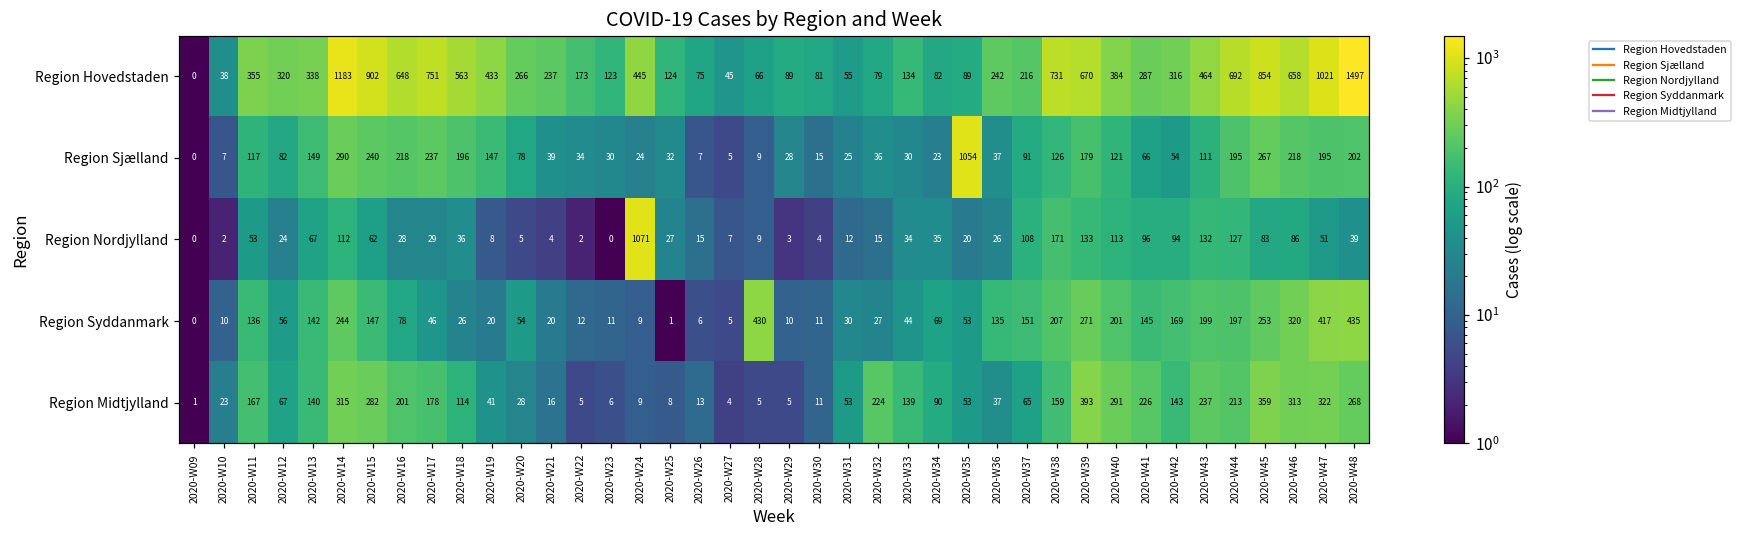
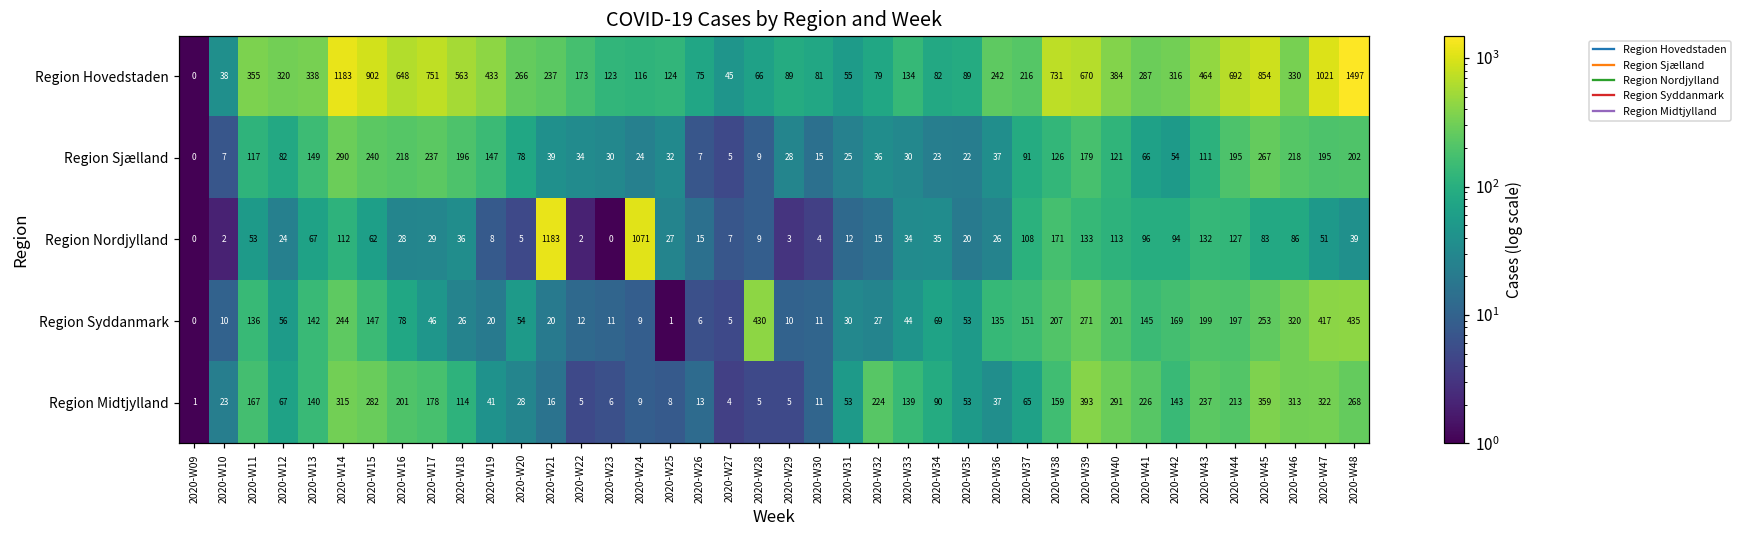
  {
    "Region Hovedstaden": {
      "2020-W09": 0,
      "2020-W10": 38,
      "2020-W11": 355,
      "2020-W12": 320,
      "2020-W13": 338,
      "2020-W14": 1183,
      "2020-W15": 902,
      "2020-W16": 648,
      "2020-W17": 751,
      "2020-W18": 563,
      "2020-W19": 433,
      "2020-W20": 266,
      "2020-W21": 237,
      "2020-W22": 173,
      "2020-W23": 123,
-     "2020-W24": 445,
+     "2020-W24": 116,
      "2020-W25": 124,
      "2020-W26": 75,
      "2020-W27": 45,
      "2020-W28": 66,
      "2020-W29": 89,
      "2020-W30": 81,
      "2020-W31": 55,
      "2020-W32": 79,
      "2020-W33": 134,
      "2020-W34": 82,
      "2020-W35": 89,
      "2020-W36": 242,
      "2020-W37": 216,
      "2020-W38": 731,
      "2020-W39": 670,
      "2020-W40": 384,
      "2020-W41": 287,
      "2020-W42": 316,
      "2020-W43": 464,
      "2020-W44": 692,
      "2020-W45": 854,
-     "2020-W46": 658,
+     "2020-W46": 330,
      "2020-W47": 1021,
      "2020-W48": 1497
    },
    "Region Sjælland": {
      "2020-W09": 0,
      "2020-W10": 7,
      "2020-W11": 117,
      "2020-W12": 82,
      "2020-W13": 149,
      "2020-W14": 290,
      "2020-W15": 240,
      "2020-W16": 218,
      "2020-W17": 237,
      "2020-W18": 196,
      "2020-W19": 147,
      "2020-W20": 78,
      "2020-W21": 39,
      "2020-W22": 34,
      "2020-W23": 30,
      "2020-W24": 24,
      "2020-W25": 32,
      "2020-W26": 7,
      "2020-W27": 5,
      "2020-W28": 9,
      "2020-W29": 28,
      "2020-W30": 15,
      "2020-W31": 25,
      "2020-W32": 36,
      "2020-W33": 30,
      "2020-W34": 23,
-     "2020-W35": 1054,
+     "2020-W35": 22,
      "2020-W36": 37,
      "2020-W37": 91,
      "2020-W38": 126,
      "2020-W39": 179,
      "2020-W40": 121,
      "2020-W41": 66,
      "2020-W42": 54,
      "2020-W43": 111,
      "2020-W44": 195,
      "2020-W45": 267,
      "2020-W46": 218,
      "2020-W47": 195,
      "2020-W48": 202
    },
    "Region Nordjylland": {
      "2020-W09": 0,
      "2020-W10": 2,
      "2020-W11": 53,
      "2020-W12": 24,
      "2020-W13": 67,
      "2020-W14": 112,
      "2020-W15": 62,
      "2020-W16": 28,
      "2020-W17": 29,
      "2020-W18": 36,
      "2020-W19": 8,
      "2020-W20": 5,
-     "2020-W21": 4,
+     "2020-W21": 1183,
      "2020-W22": 2,
      "2020-W23": 0,
      "2020-W24": 1071,
      "2020-W25": 27,
      "2020-W26": 15,
      "2020-W27": 7,
      "2020-W28": 9,
      "2020-W29": 3,
      "2020-W30": 4,
      "2020-W31": 12,
      "2020-W32": 15,
      "2020-W33": 34,
      "2020-W34": 35,
      "2020-W35": 20,
      "2020-W36": 26,
      "2020-W37": 108,
      "2020-W38": 171,
      "2020-W39": 133,
      "2020-W40": 113,
      "2020-W41": 96,
      "2020-W42": 94,
      "2020-W43": 132,
      "2020-W44": 127,
      "2020-W45": 83,
      "2020-W46": 86,
      "2020-W47": 51,
      "2020-W48": 39
    },
    "Region Syddanmark": {
      "2020-W09": 0,
      "2020-W10": 10,
      "2020-W11": 136,
      "2020-W12": 56,
      "2020-W13": 142,
      "2020-W14": 244,
      "2020-W15": 147,
      "2020-W16": 78,
      "2020-W17": 46,
      "2020-W18": 26,
      "2020-W19": 20,
      "2020-W20": 54,
      "2020-W21": 20,
      "2020-W22": 12,
      "2020-W23": 11,
      "2020-W24": 9,
      "2020-W25": 1,
      "2020-W26": 6,
      "2020-W27": 5,
      "2020-W28": 430,
      "2020-W29": 10,
      "2020-W30": 11,
      "2020-W31": 30,
      "2020-W32": 27,
      "2020-W33": 44,
      "2020-W34": 69,
      "2020-W35": 53,
      "2020-W36": 135,
      "2020-W37": 151,
      "2020-W38": 207,
      "2020-W39": 271,
      "2020-W40": 201,
      "2020-W41": 145,
      "2020-W42": 169,
      "2020-W43": 199,
      "2020-W44": 197,
      "2020-W45": 253,
      "2020-W46": 320,
      "2020-W47": 417,
      "2020-W48": 435
    },
    "Region Midtjylland": {
      "2020-W09": 1,
      "2020-W10": 23,
      "2020-W11": 167,
      "2020-W12": 67,
      "2020-W13": 140,
      "2020-W14": 315,
      "2020-W15": 282,
      "2020-W16": 201,
      "2020-W17": 178,
      "2020-W18": 114,
      "2020-W19": 41,
      "2020-W20": 28,
      "2020-W21": 16,
      "2020-W22": 5,
      "2020-W23": 6,
      "2020-W24": 9,
      "2020-W25": 8,
      "2020-W26": 13,
      "2020-W27": 4,
      "2020-W28": 5,
      "2020-W29": 5,
      "2020-W30": 11,
      "2020-W31": 53,
      "2020-W32": 224,
      "2020-W33": 139,
      "2020-W34": 90,
      "2020-W35": 53,
      "2020-W36": 37,
      "2020-W37": 65,
      "2020-W38": 159,
      "2020-W39": 393,
      "2020-W40": 291,
      "2020-W41": 226,
      "2020-W42": 143,
      "2020-W43": 237,
      "2020-W44": 213,
      "2020-W45": 359,
      "2020-W46": 313,
      "2020-W47": 322,
      "2020-W48": 268
    }
  }
